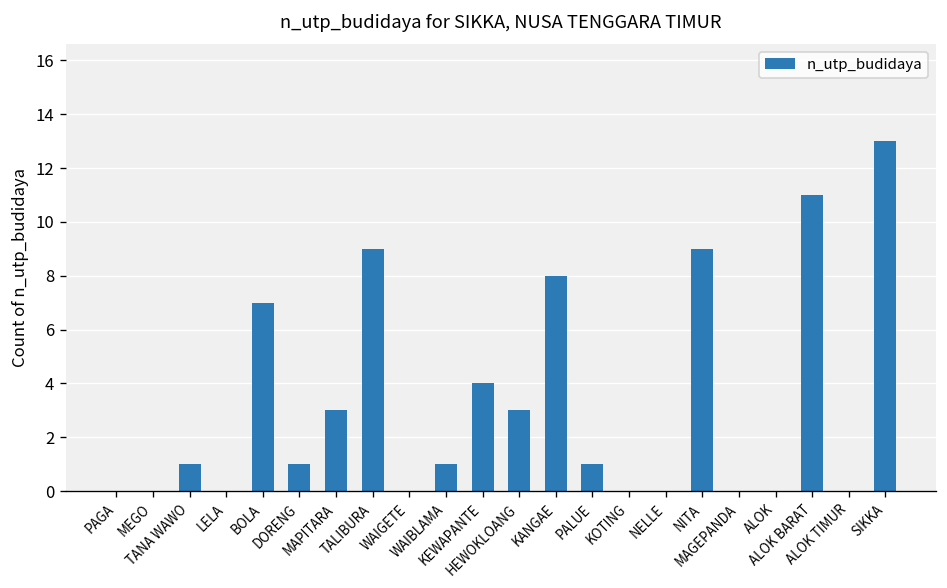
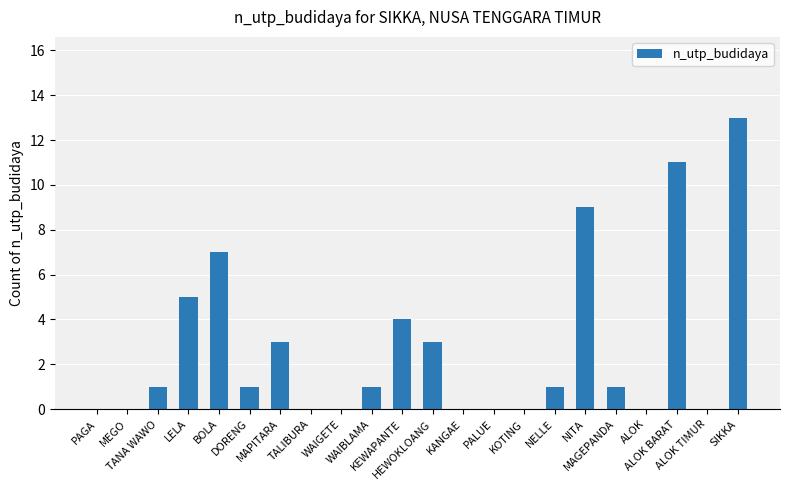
  {
    "PAGA": 0,
    "MEGO": 0,
    "TANA WAWO": 1,
-   "LELA": 0,
+   "LELA": 5,
    "BOLA": 7,
    "DORENG": 1,
    "MAPITARA": 3,
-   "TALIBURA": 9,
+   "TALIBURA": 0,
    "WAIGETE": 0,
    "WAIBLAMA": 1,
    "KEWAPANTE": 4,
    "HEWOKLOANG": 3,
-   "KANGAE": 8,
-   "PALUE": 1,
+   "KANGAE": 0,
+   "PALUE": 0,
    "KOTING": 0,
-   "NELLE": 0,
+   "NELLE": 1,
    "NITA": 9,
-   "MAGEPANDA": 0,
+   "MAGEPANDA": 1,
    "ALOK": 0,
    "ALOK BARAT": 11,
    "ALOK TIMUR": 0,
    "SIKKA": 13
  }
